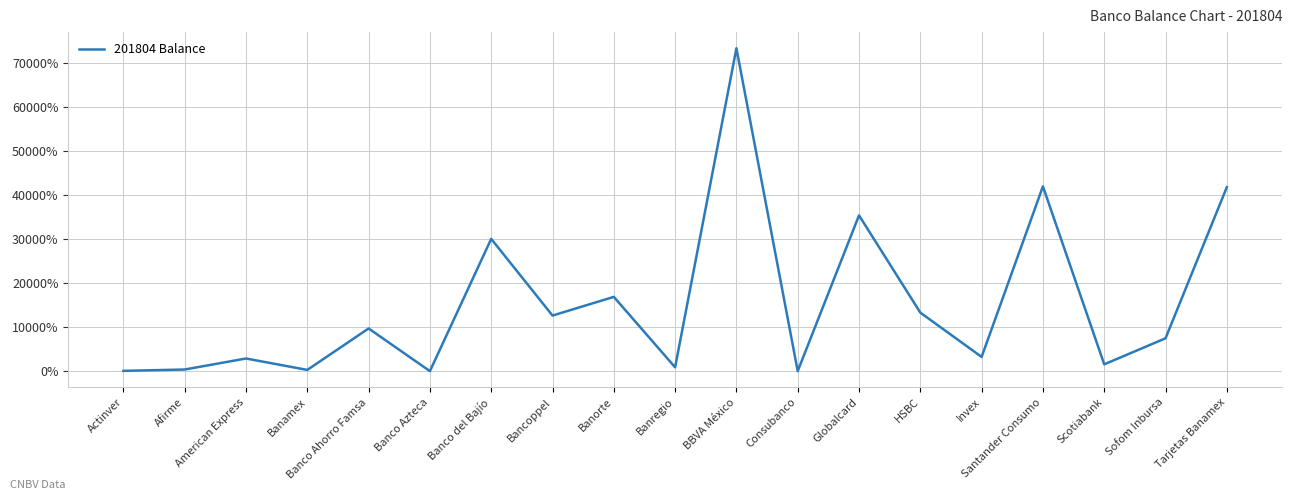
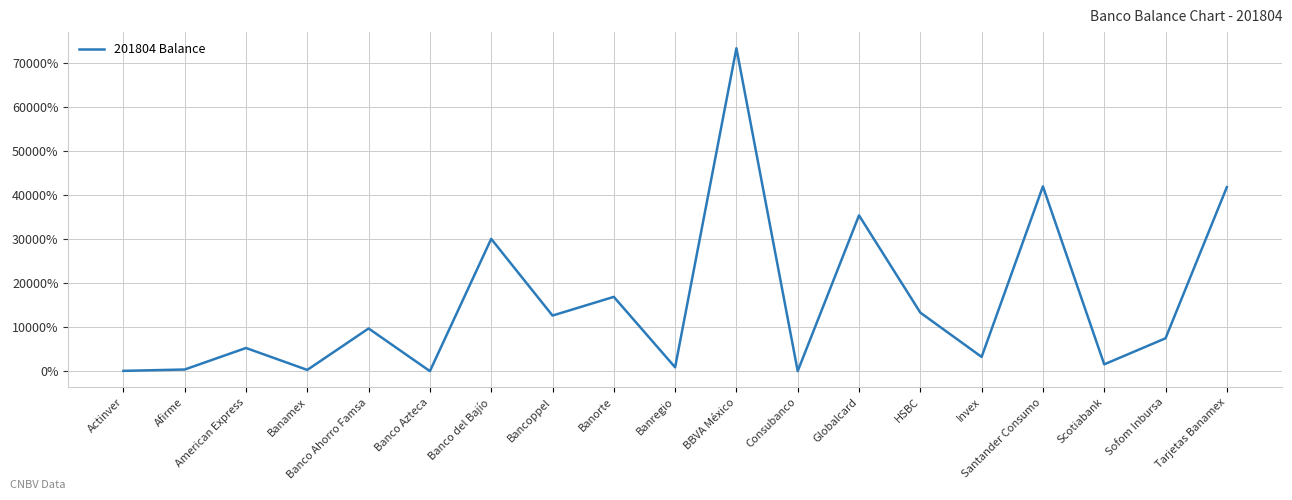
  {
    "Actinver": "0%",
    "Afirme": "0%",
-   "American Express": "3000%",
+   "American Express": "5000%",
    "Banamex": "0%",
    "Banco Ahorro Famsa": "10000%",
    "Banco Azteca": "0%",
    "Banco del Bajío": "30000%",
    "Bancoppel": "13000%",
    "Banorte": "17000%",
    "Banregio": "1000%",
    "BBVA México": "73000%",
    "Consubanco": "0%",
    "Globalcard": "35000%",
    "HSBC": "13000%",
    "Invex": "3000%",
    "Santander Consumo": "42000%",
    "Scotiabank": "1000%",
    "Sofom Inbursa": "7000%",
    "Tarjetas Banamex": "42000%"
  }
